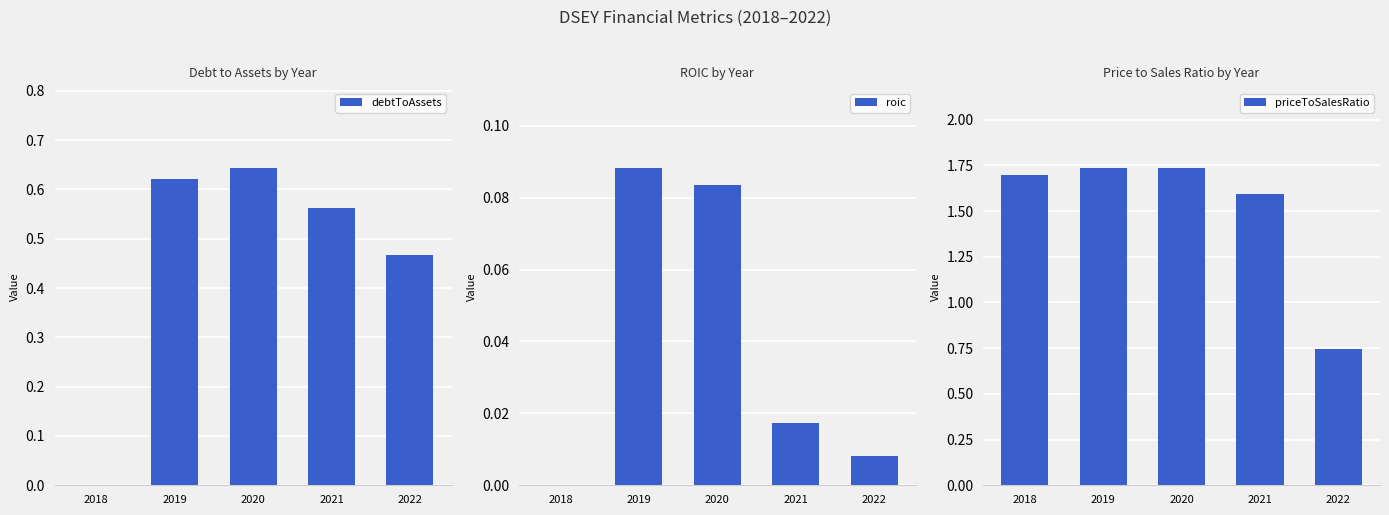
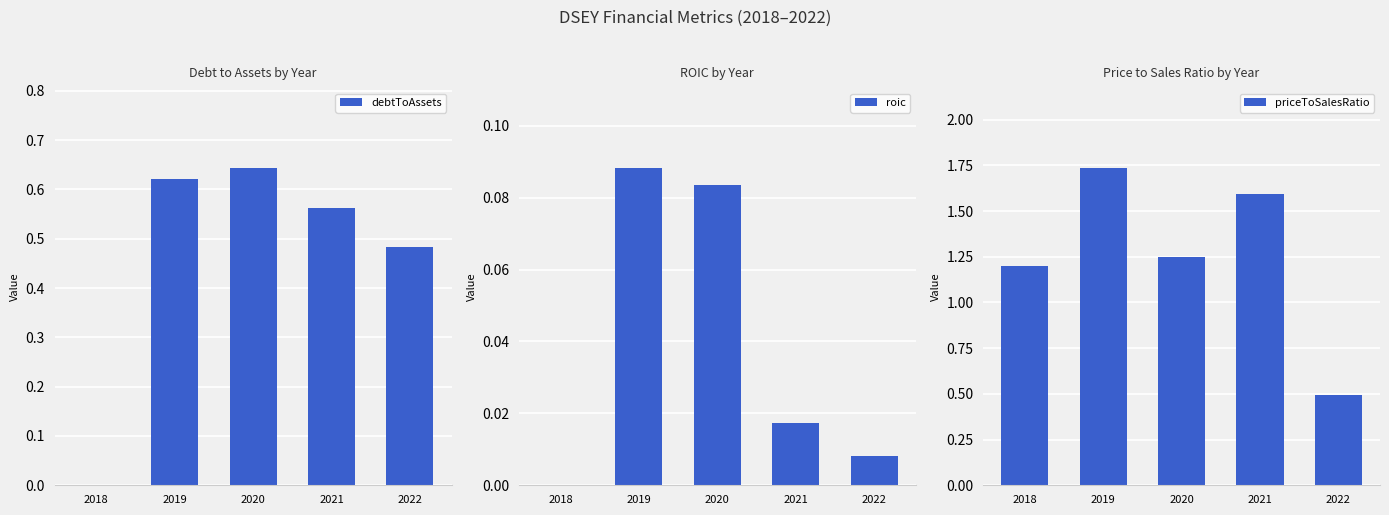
  {
    "Debt to Assets by Year": {
      "2018": 0.00,
      "2019": 0.62,
      "2020": 0.64,
      "2021": 0.56,
-     "2022": 0.47
+     "2022": 0.48
    },
    "ROIC by Year": {
      "2018": 0.000,
      "2019": 0.088,
      "2020": 0.083,
      "2021": 0.017,
      "2022": 0.008
    },
    "Price to Sales Ratio by Year": {
-     "2018": 1.70,
+     "2018": 1.20,
      "2019": 1.74,
-     "2020": 1.73,
+     "2020": 1.25,
      "2021": 1.60,
-     "2022": 0.74
+     "2022": 0.49
    }
  }
